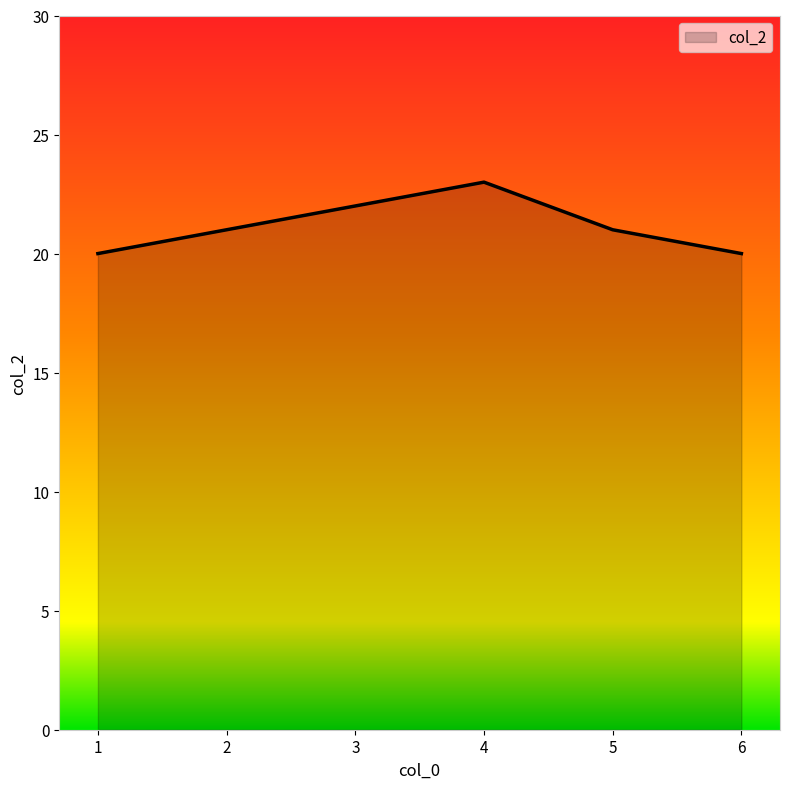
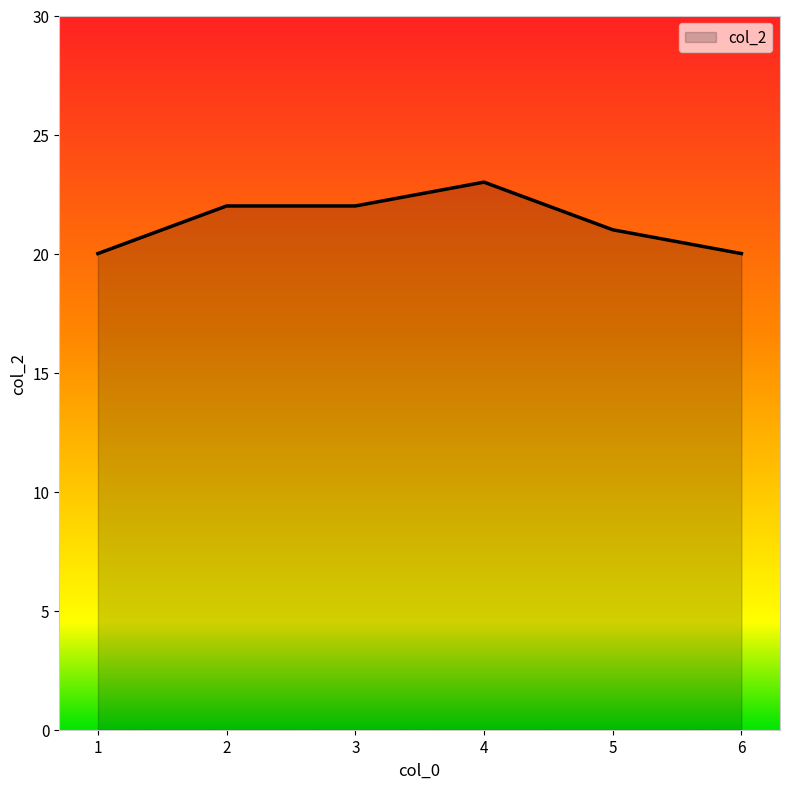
  {
    "1": 20,
-   "2": 21,
+   "2": 22,
    "3": 22,
    "4": 23,
    "5": 21,
    "6": 20
  }
